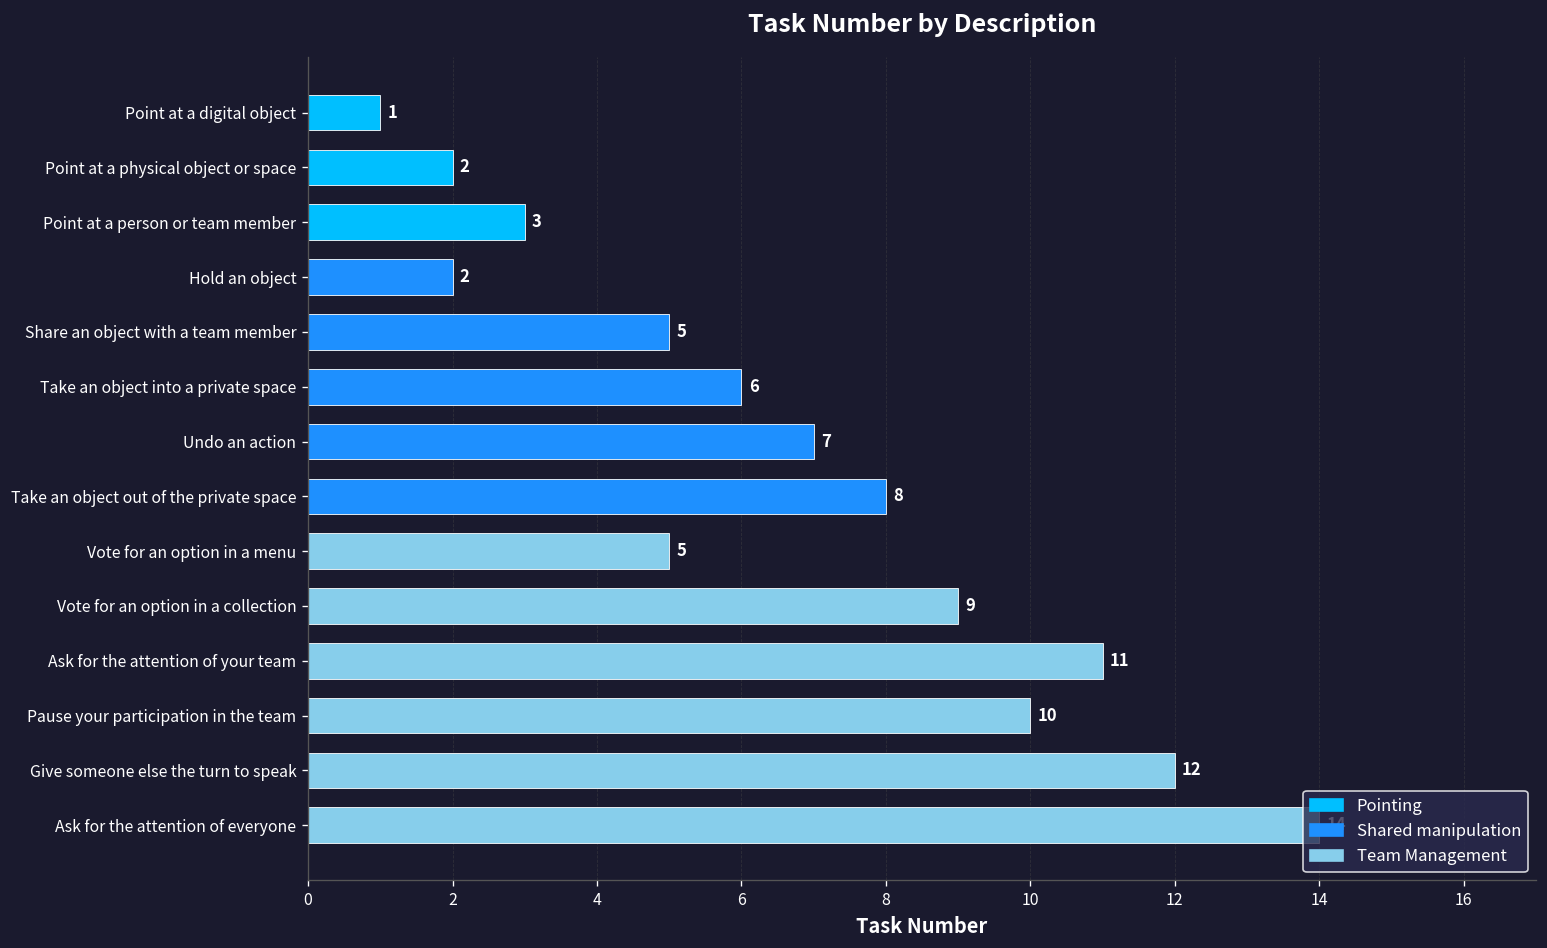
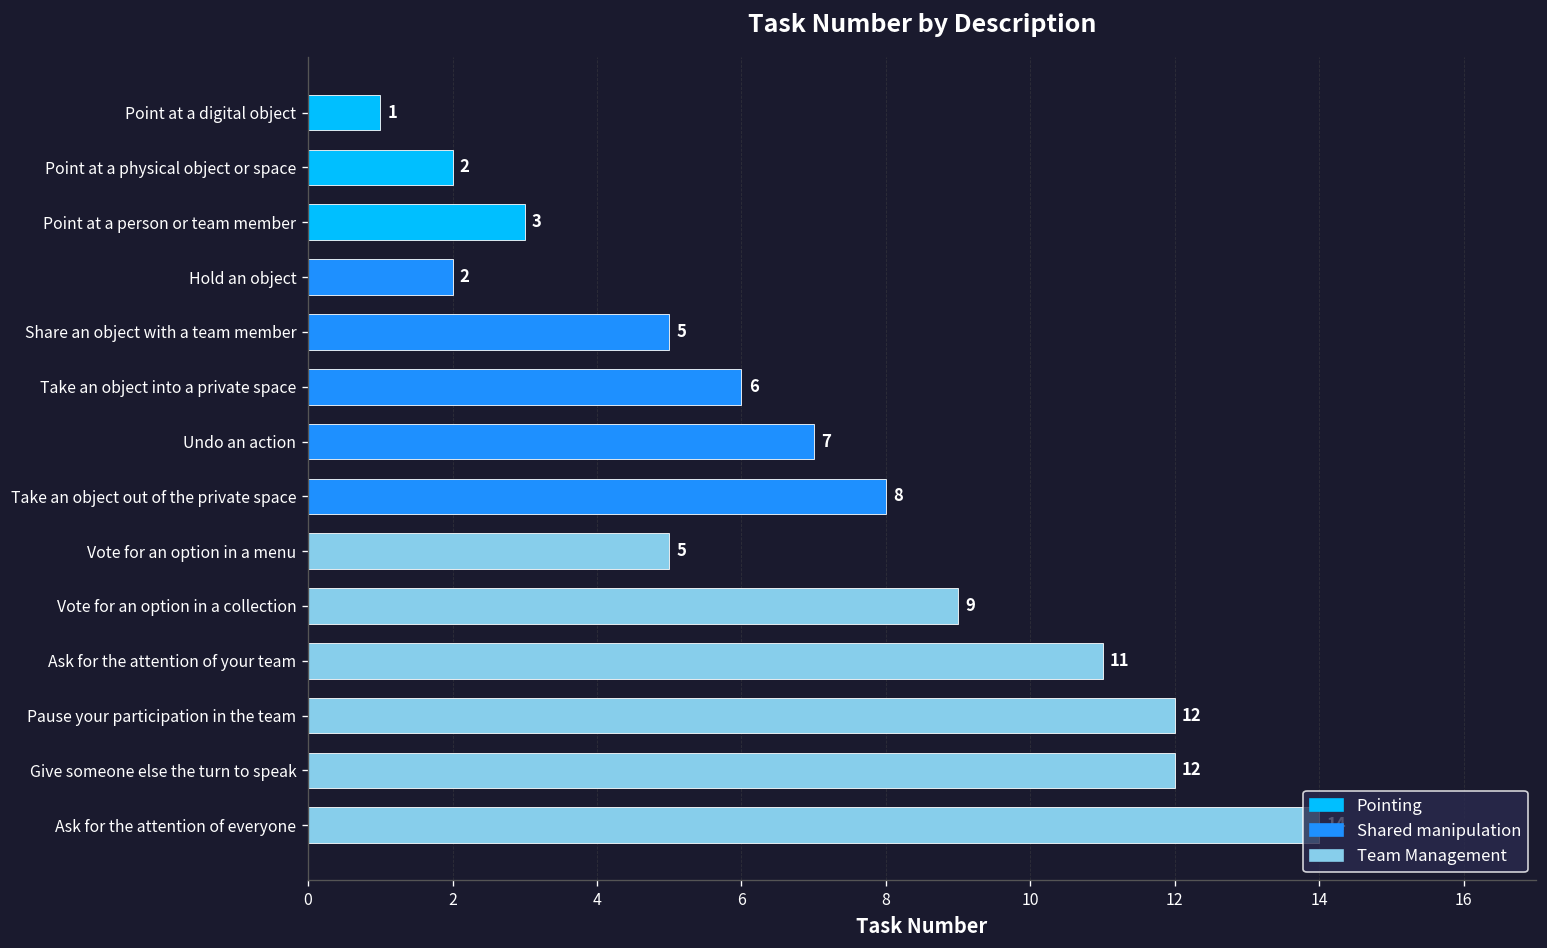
  {
    "Point at a digital object": 1,
    "Point at a physical object or space": 2,
    "Point at a person or team member": 3,
    "Hold an object": 2,
    "Share an object with a team member": 5,
    "Take an object into a private space": 6,
    "Undo an action": 7,
    "Take an object out of the private space": 8,
    "Vote for an option in a menu": 5,
    "Vote for an option in a collection": 9,
    "Ask for the attention of your team": 11,
-   "Pause your participation in the team": 10,
+   "Pause your participation in the team": 12,
    "Give someone else the turn to speak": 12
  }
